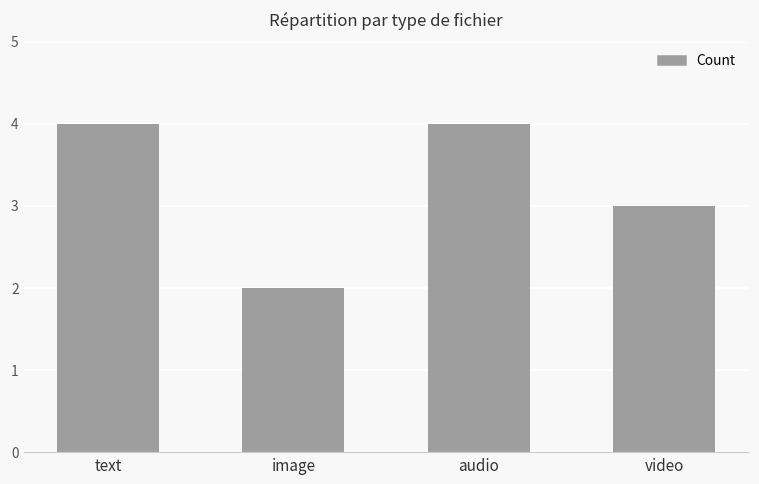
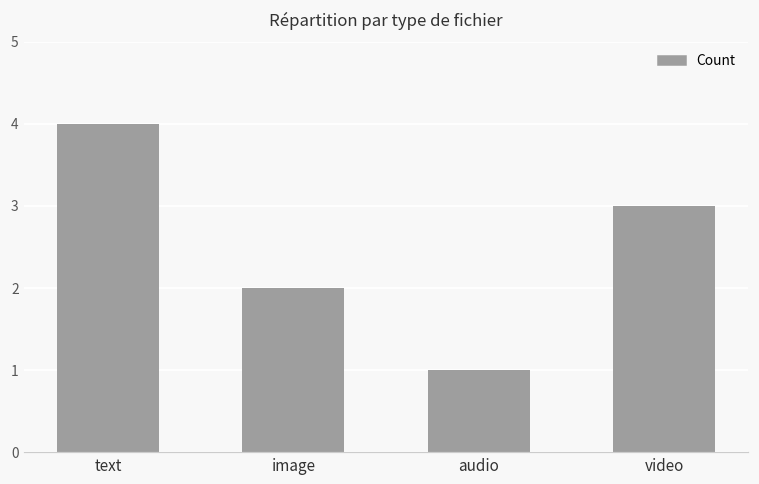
  {
    "text": 4,
    "image": 2,
-   "audio": 4,
+   "audio": 1,
    "video": 3
  }
